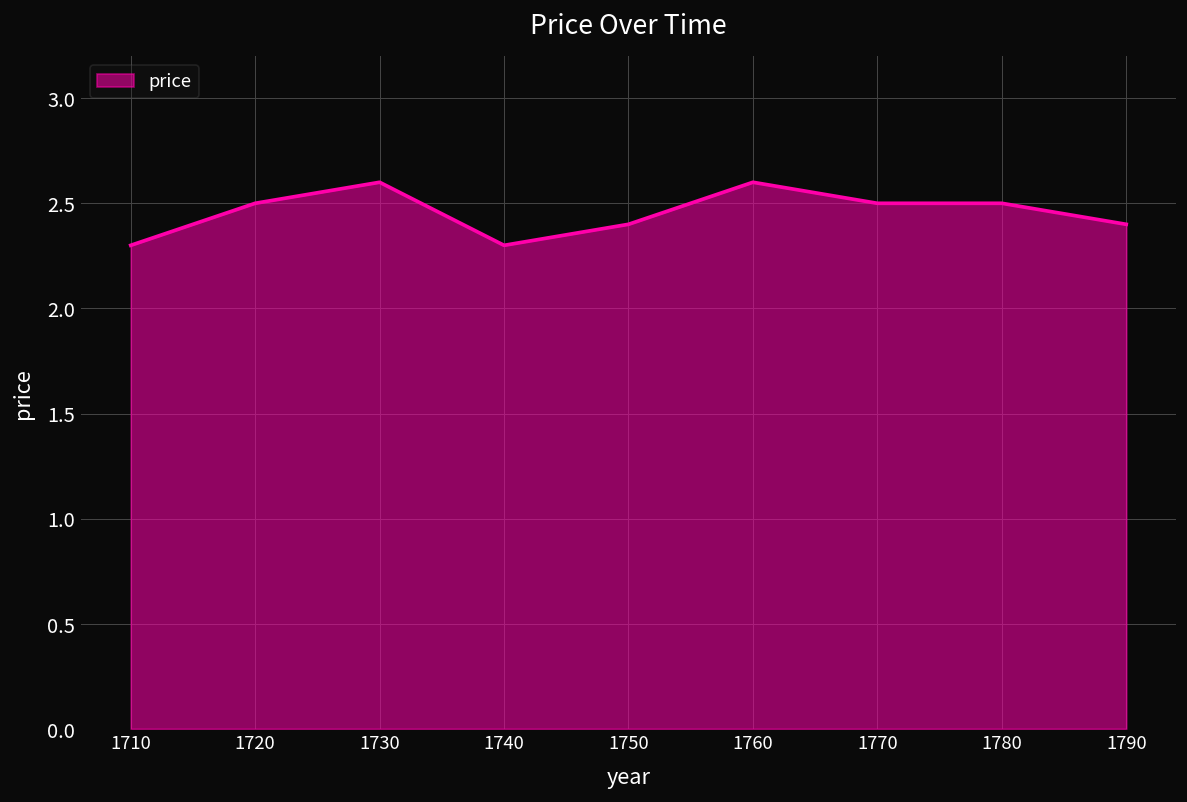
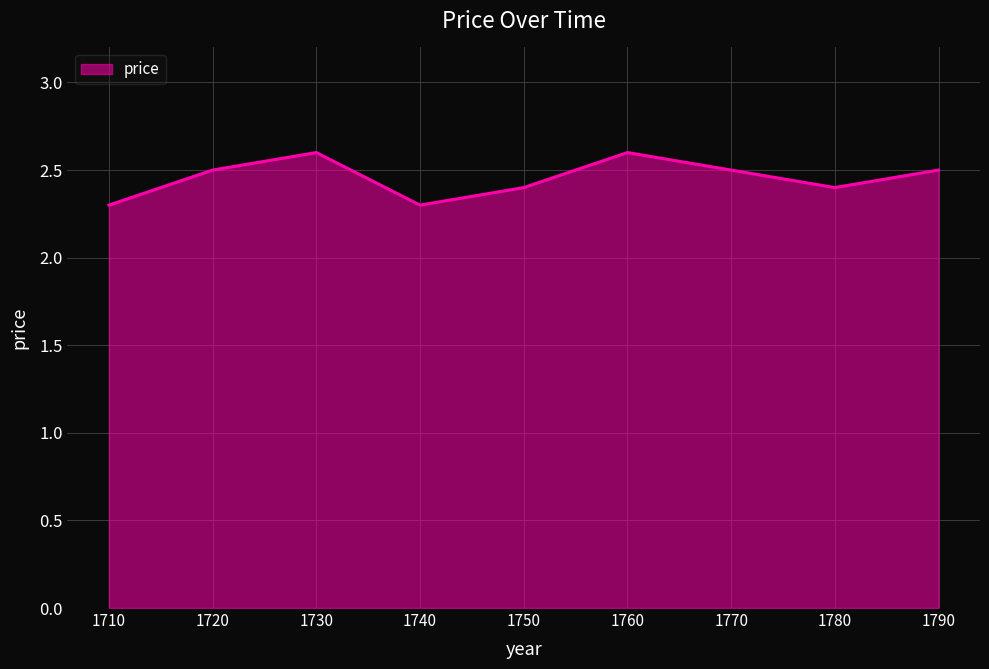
  {
    "1710": 2.3,
    "1720": 2.5,
    "1730": 2.6,
    "1740": 2.3,
    "1750": 2.4,
    "1760": 2.6,
    "1770": 2.5,
-   "1780": 2.5,
-   "1790": 2.4
+   "1780": 2.4,
+   "1790": 2.5
  }
